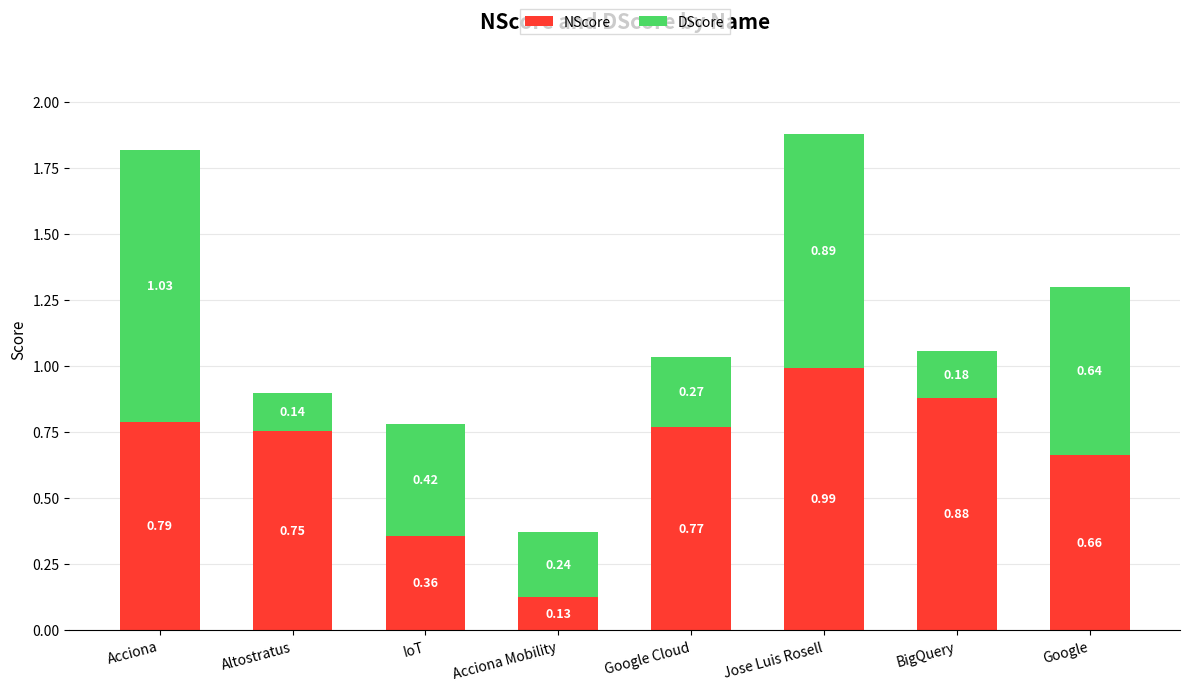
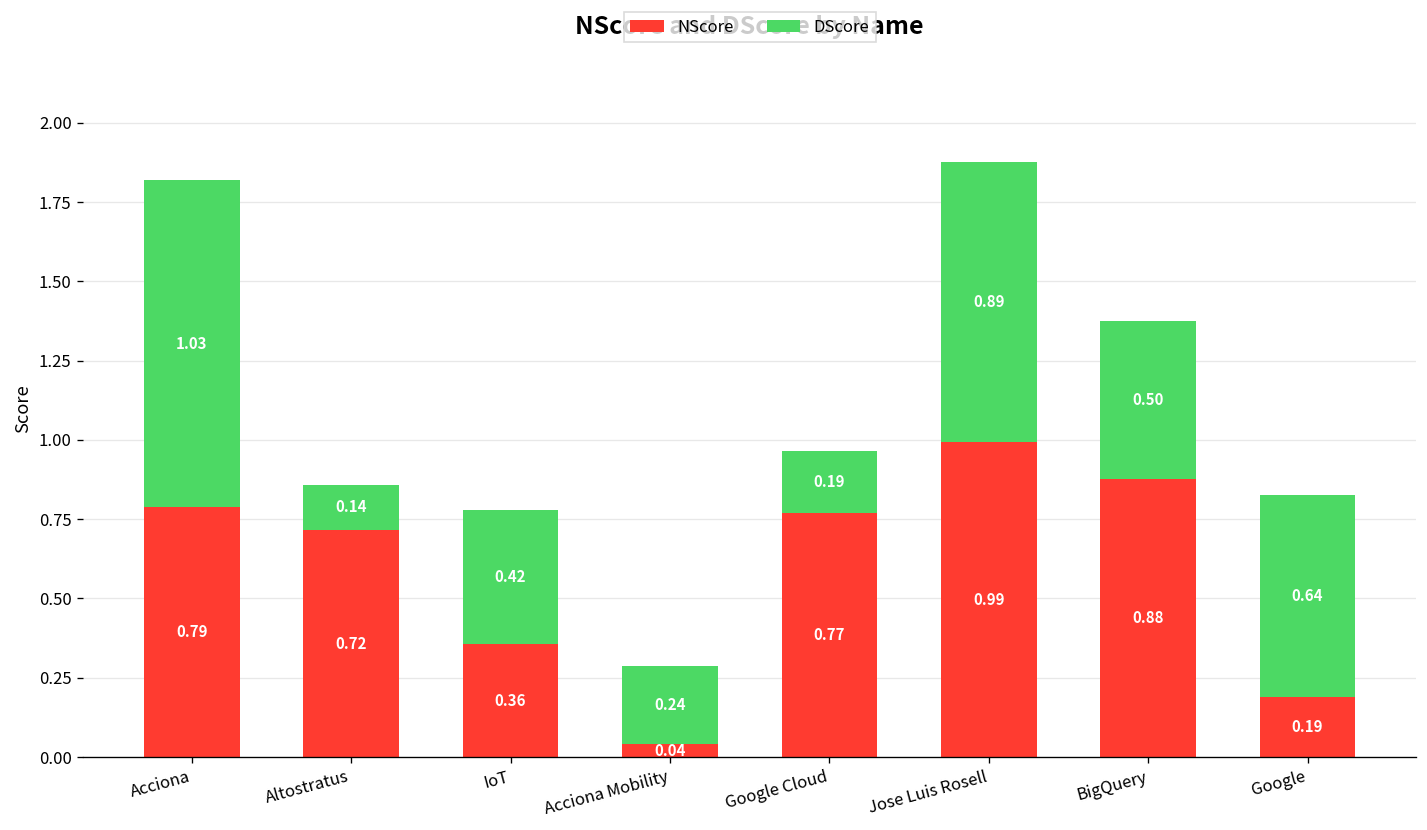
  {
    "NScore": {
      "Acciona": 0.79,
-     "Altostratus": 0.75,
+     "Altostratus": 0.72,
      "IoT": 0.36,
-     "Acciona Mobility": 0.13,
+     "Acciona Mobility": 0.04,
      "Google Cloud": 0.77,
      "Jose Luis Rosell": 0.99,
      "BigQuery": 0.88,
-     "Google": 0.66
+     "Google": 0.19
    },
    "DScore": {
      "Acciona": 1.03,
      "Altostratus": 0.14,
      "IoT": 0.42,
      "Acciona Mobility": 0.24,
-     "Google Cloud": 0.27,
+     "Google Cloud": 0.19,
      "Jose Luis Rosell": 0.89,
-     "BigQuery": 0.18,
+     "BigQuery": 0.50,
      "Google": 0.64
    }
  }
